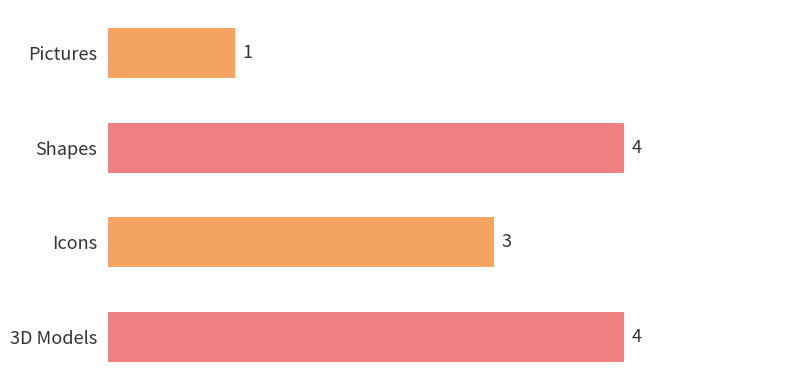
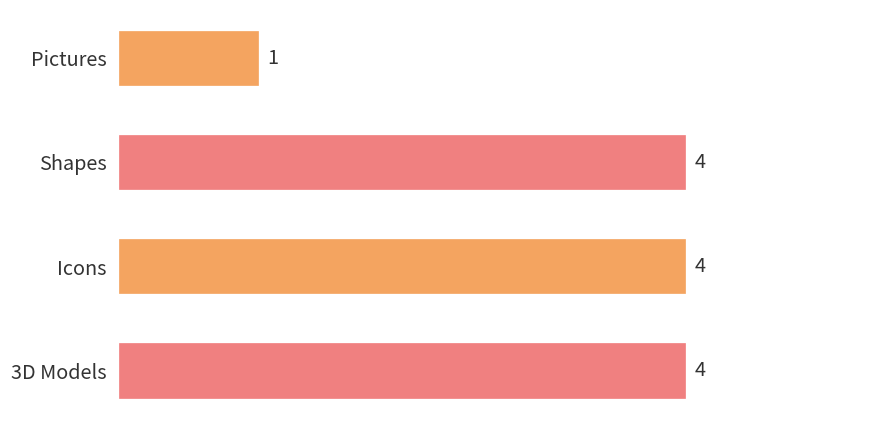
  {
    "Pictures": 1,
    "Shapes": 4,
-   "Icons": 3,
+   "Icons": 4,
    "3D Models": 4
  }
